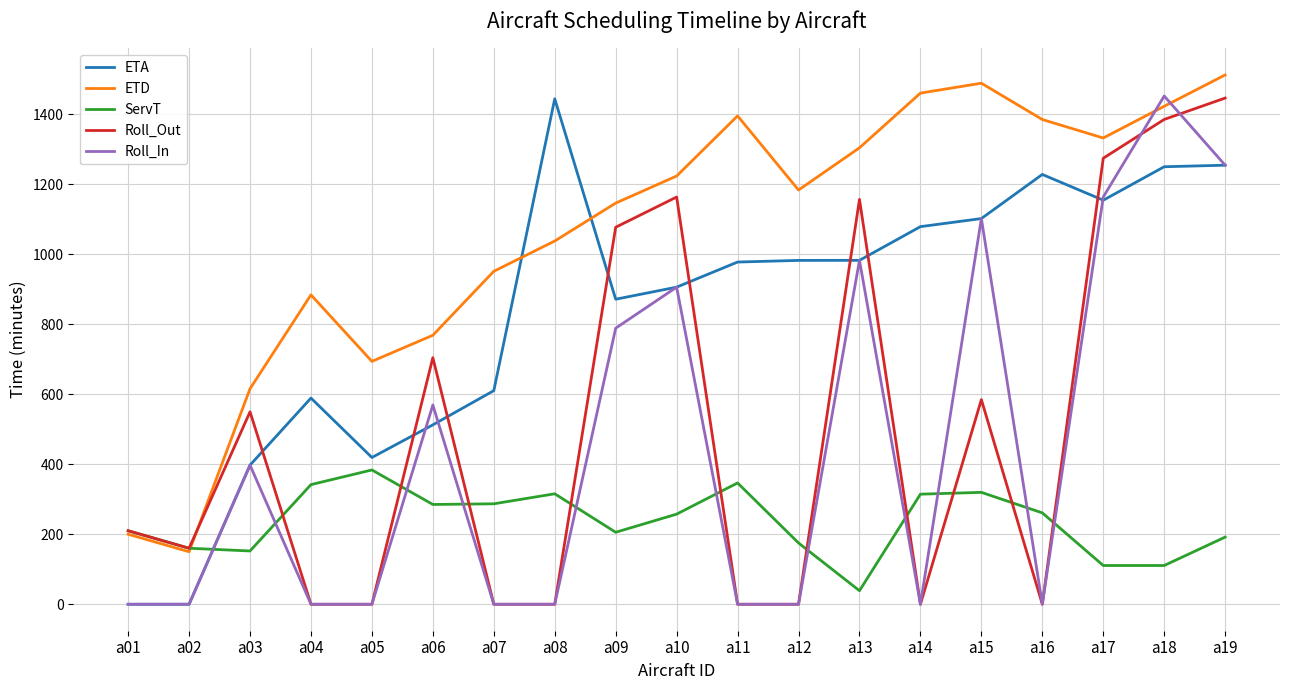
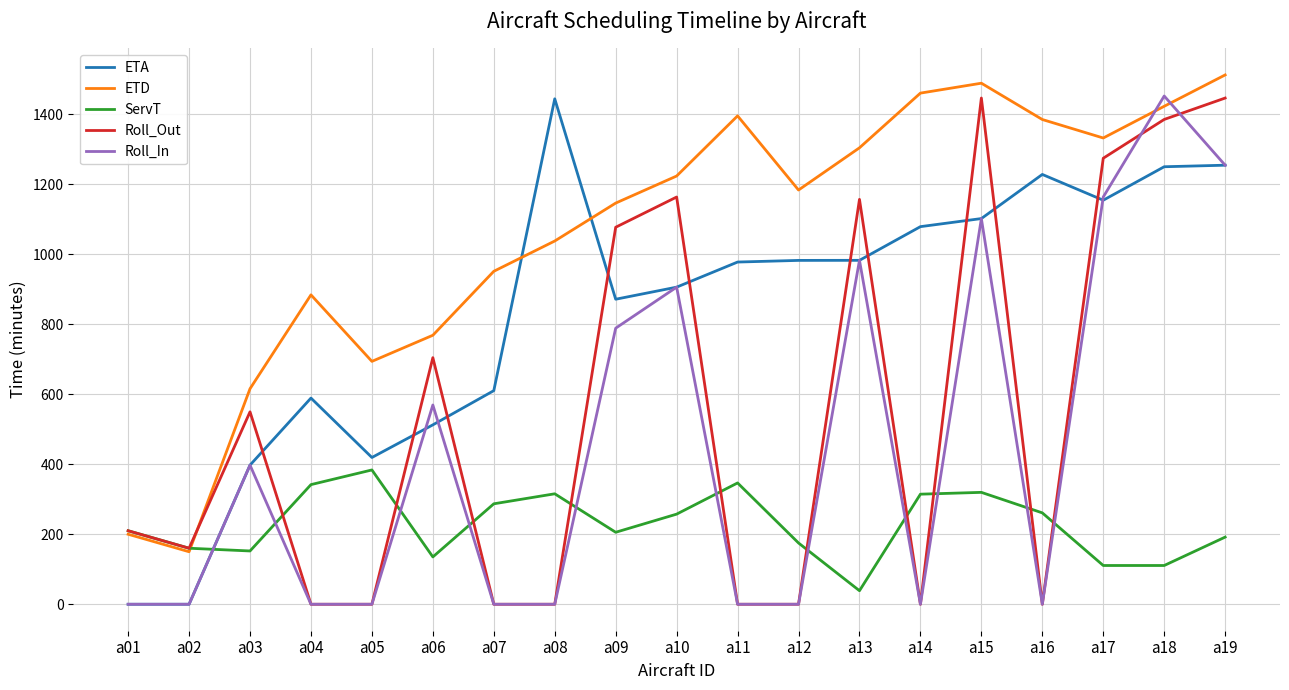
  {
    "ETA": {
      "a04": 590,
      "a05": 420,
      "a06": 510,
      "a07": 610,
      "a08": 1440,
      "a09": 870,
      "a11": 980,
      "a12": 980,
      "a14": 1080,
      "a16": 1230,
      "a17": 1150,
      "a18": 1250
    },
    "ETD": {
      "a01": 200,
      "a02": 150,
      "a03": 620,
      "a04": 880,
      "a05": 690,
      "a06": 770,
      "a07": 950,
      "a08": 1040,
      "a09": 1150,
      "a10": 1220,
      "a11": 1390,
      "a12": 1180,
      "a13": 1300,
      "a14": 1460,
      "a15": 1490,
      "a16": 1380,
      "a17": 1330,
      "a18": 1420,
      "a19": 1510
    },
    "ServT": {
      "a03": 150,
      "a04": 340,
      "a05": 380,
-     "a06": 290,
+     "a06": 140,
      "a07": 290,
      "a08": 320,
      "a09": 210,
      "a10": 260,
      "a11": 350,
      "a12": 180,
      "a13": 40,
      "a14": 310,
      "a15": 320,
      "a16": 260,
      "a17": 110,
      "a18": 110,
      "a19": 190
    },
    "Roll_Out": {
      "a03": 550,
      "a06": 700,
      "a09": 1080,
      "a10": 1160,
      "a13": 1160,
-     "a15": 580,
+     "a15": 1450,
      "a17": 1270,
      "a18": 1380,
      "a19": 1450
    },
    "Roll_In": {
      "a06": 570,
      "a09": 790,
      "a17": 1160,
      "a18": 1450
    }
  }
